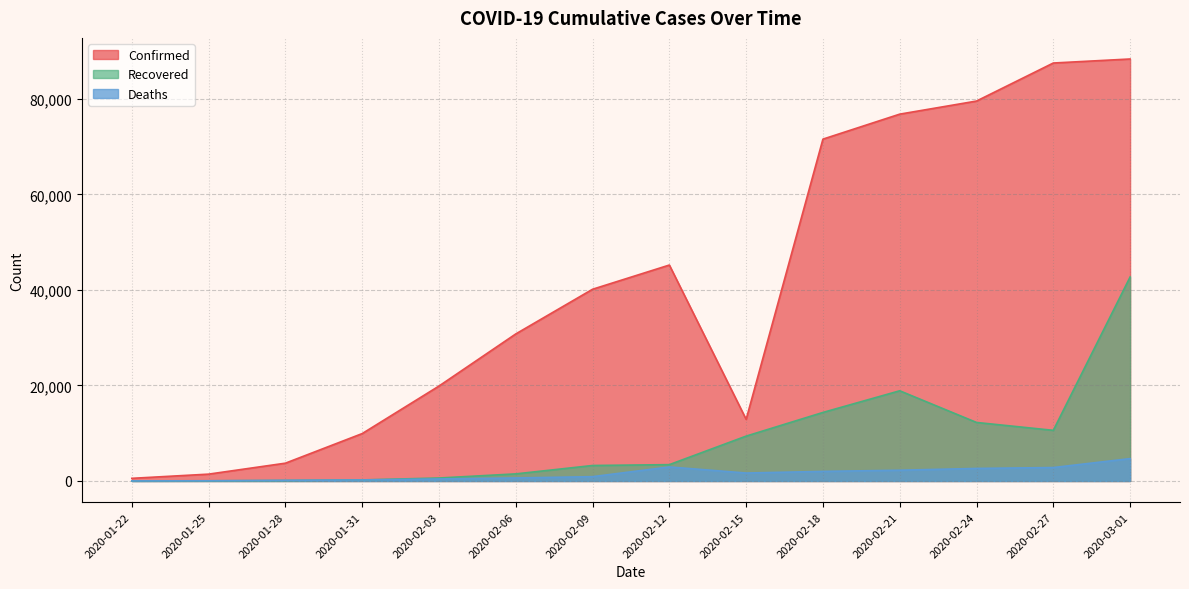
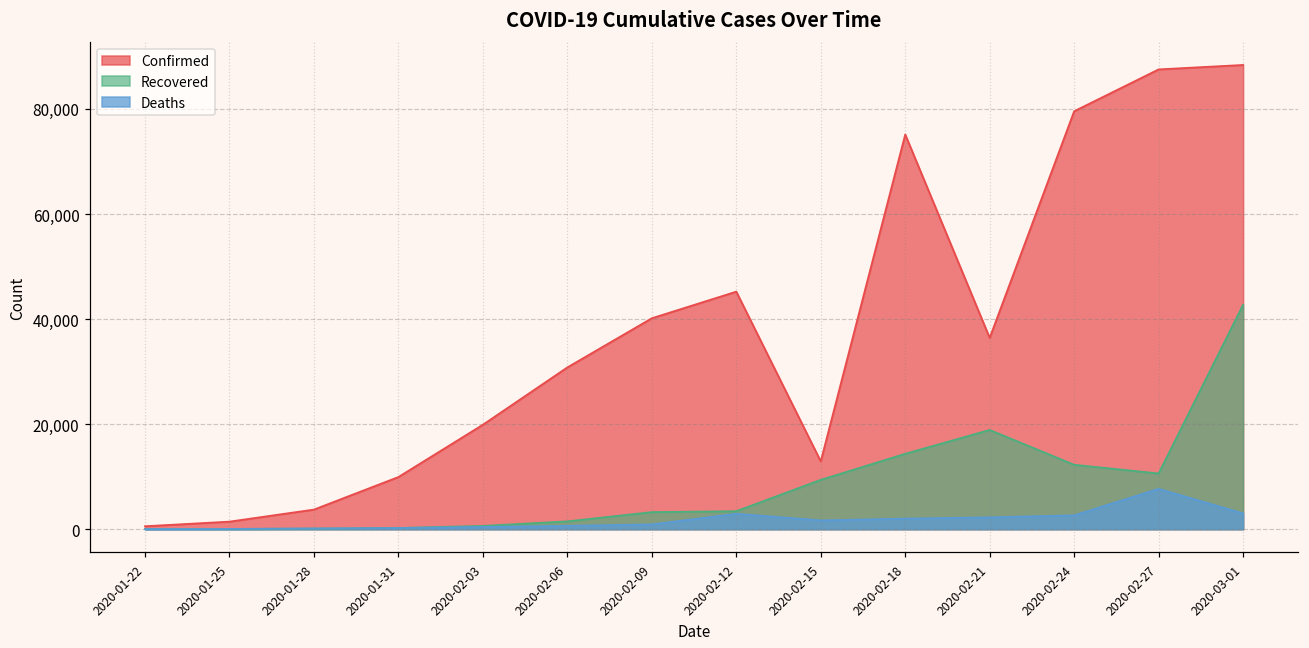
  {
    "Confirmed": {
      "2020-01-25": "1,000",
      "2020-01-28": "4,000",
      "2020-01-31": "10,000",
      "2020-02-03": "20,000",
      "2020-02-06": "31,000",
      "2020-02-09": "40,000",
      "2020-02-12": "45,000",
      "2020-02-15": "13,000",
-     "2020-02-18": "72,000",
-     "2020-02-21": "77,000",
+     "2020-02-18": "75,000",
+     "2020-02-21": "36,000",
      "2020-02-24": "80,000",
      "2020-02-27": "88,000",
      "2020-03-01": "88,000"
    },
    "Recovered": {
      "2020-02-06": "1,000",
      "2020-02-09": "3,000",
      "2020-02-15": "9,000",
      "2020-02-18": "14,000",
      "2020-02-21": "19,000",
      "2020-02-24": "12,000",
      "2020-02-27": "11,000",
      "2020-03-01": "43,000"
    },
    "Deaths": {
      "2020-02-06": "1,000",
      "2020-02-09": "1,000",
      "2020-02-15": "2,000",
      "2020-02-18": "2,000",
      "2020-02-21": "2,000",
      "2020-02-24": "3,000",
-     "2020-02-27": "3,000",
-     "2020-03-01": "5,000"
+     "2020-02-27": "8,000",
+     "2020-03-01": "3,000"
    }
  }
